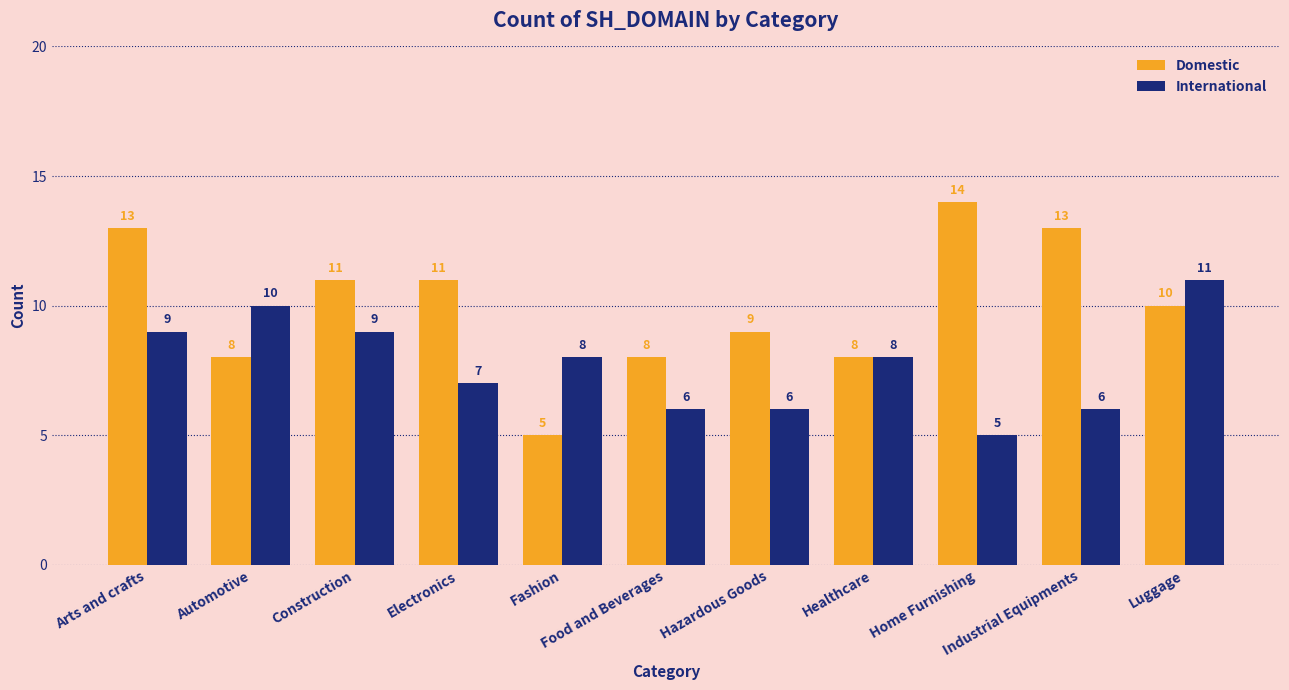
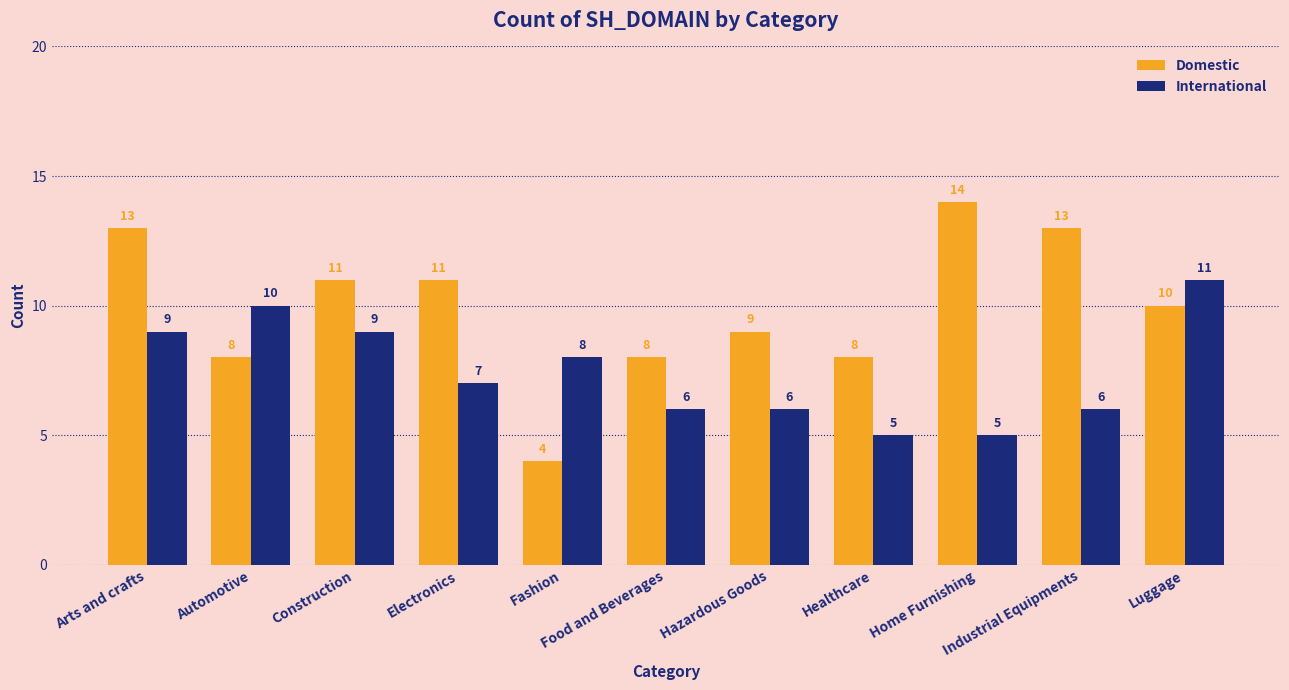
  {
    "Domestic": {
      "Arts and crafts": 13,
      "Automotive": 8,
      "Construction": 11,
      "Electronics": 11,
-     "Fashion": 5,
+     "Fashion": 4,
      "Food and Beverages": 8,
      "Hazardous Goods": 9,
      "Healthcare": 8,
      "Home Furnishing": 14,
      "Industrial Equipments": 13,
      "Luggage": 10
    },
    "International": {
      "Arts and crafts": 9,
      "Automotive": 10,
      "Construction": 9,
      "Electronics": 7,
      "Fashion": 8,
      "Food and Beverages": 6,
      "Hazardous Goods": 6,
-     "Healthcare": 8,
+     "Healthcare": 5,
      "Home Furnishing": 5,
      "Industrial Equipments": 6,
      "Luggage": 11
    }
  }
